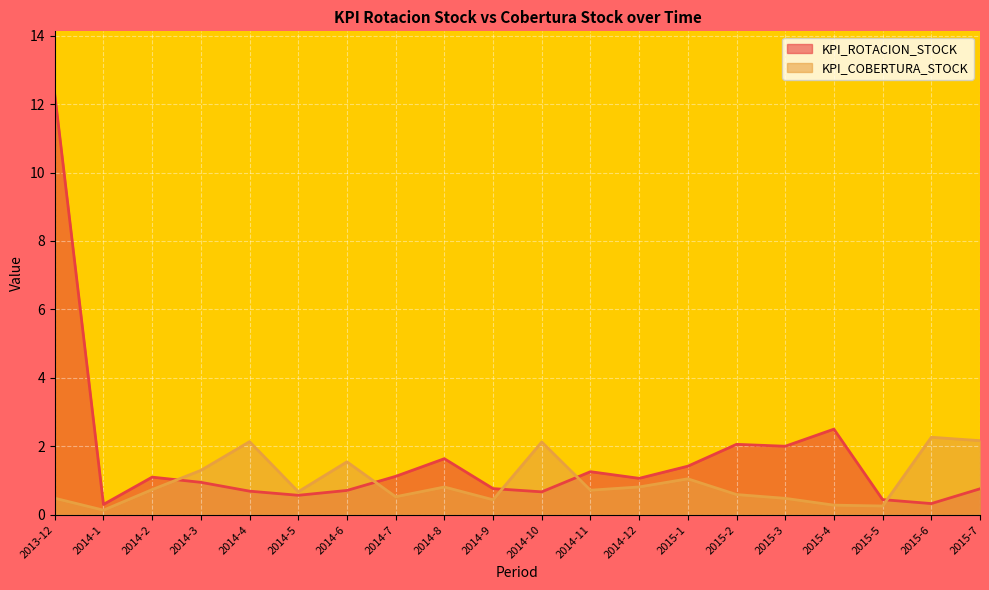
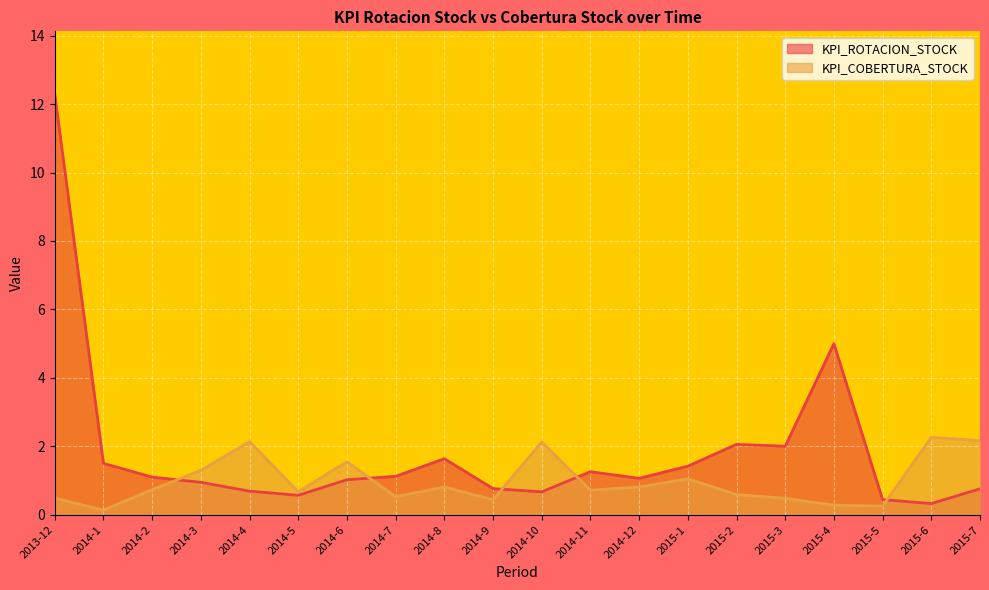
  {
    "KPI_ROTACION_STOCK": {
      "2013-12": 12.3,
-     "2014-1": 0.3,
+     "2014-1": 1.5,
      "2014-2": 1.1,
      "2014-3": 0.9,
      "2014-4": 0.7,
      "2014-5": 0.6,
-     "2014-6": 0.7,
+     "2014-6": 1.0,
      "2014-7": 1.1,
      "2014-8": 1.6,
      "2014-9": 0.8,
      "2014-10": 0.7,
      "2014-11": 1.3,
      "2014-12": 1.1,
      "2015-1": 1.4,
      "2015-2": 2.1,
      "2015-3": 2.0,
-     "2015-4": 2.5,
+     "2015-4": 5.0,
      "2015-5": 0.4,
      "2015-6": 0.3,
      "2015-7": 0.8
    },
    "KPI_COBERTURA_STOCK": {
      "2013-12": 0.5,
      "2014-1": 0.1,
      "2014-2": 0.7,
      "2014-3": 1.3,
      "2014-4": 2.1,
      "2014-5": 0.7,
      "2014-6": 1.5,
      "2014-7": 0.5,
      "2014-8": 0.8,
      "2014-9": 0.4,
      "2014-10": 2.1,
      "2014-11": 0.7,
      "2014-12": 0.8,
      "2015-1": 1.0,
      "2015-2": 0.6,
      "2015-3": 0.5,
      "2015-4": 0.3,
      "2015-5": 0.3,
      "2015-6": 2.3,
      "2015-7": 2.2
    }
  }
